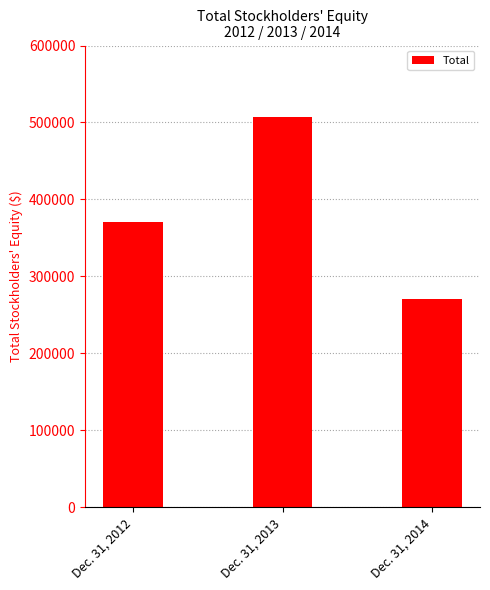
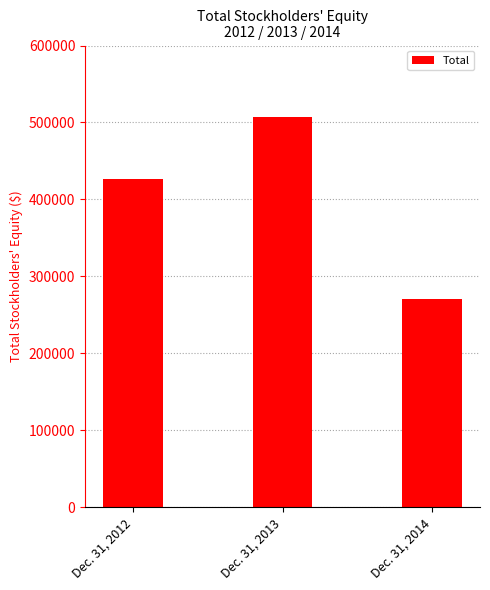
  {
-   "Dec. 31, 2012": 370000,
+   "Dec. 31, 2012": 430000,
    "Dec. 31, 2013": 510000,
    "Dec. 31, 2014": 270000
  }
